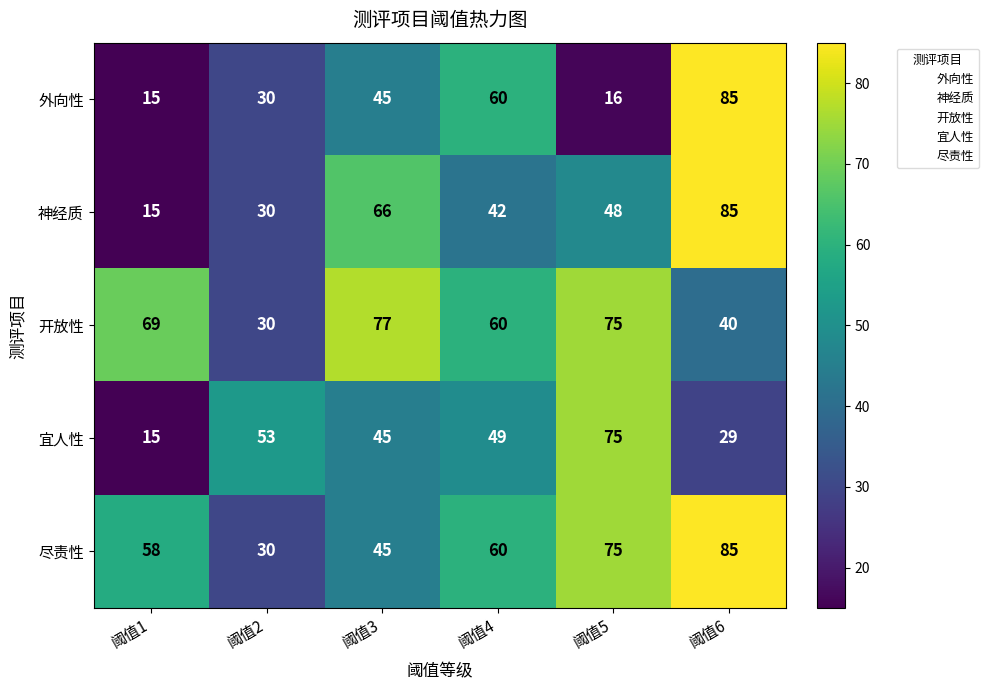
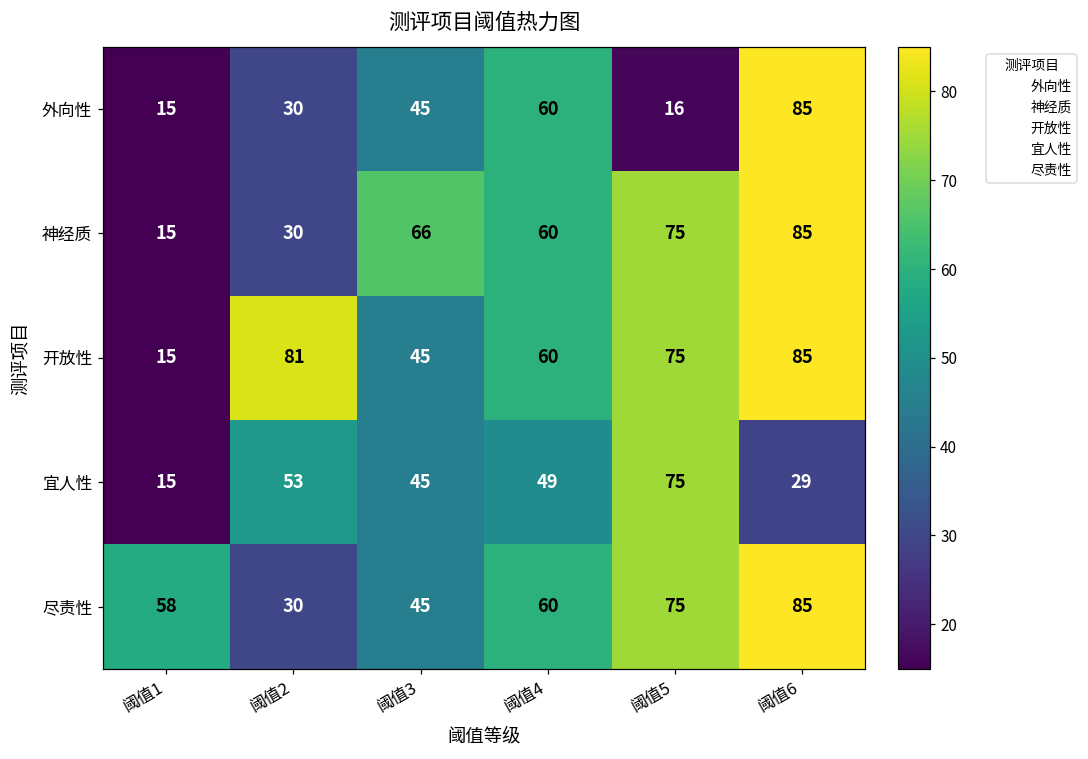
  {
    "外向性": {
      "阈值1": 15,
      "阈值2": 30,
      "阈值3": 45,
      "阈值4": 60,
      "阈值5": 16,
      "阈值6": 85
    },
    "神经质": {
      "阈值1": 15,
      "阈值2": 30,
      "阈值3": 66,
-     "阈值4": 42,
-     "阈值5": 48,
+     "阈值4": 60,
+     "阈值5": 75,
      "阈值6": 85
    },
    "开放性": {
-     "阈值1": 69,
-     "阈值2": 30,
-     "阈值3": 77,
+     "阈值1": 15,
+     "阈值2": 81,
+     "阈值3": 45,
      "阈值4": 60,
      "阈值5": 75,
-     "阈值6": 40
+     "阈值6": 85
    },
    "宜人性": {
      "阈值1": 15,
      "阈值2": 53,
      "阈值3": 45,
      "阈值4": 49,
      "阈值5": 75,
      "阈值6": 29
    },
    "尽责性": {
      "阈值1": 58,
      "阈值2": 30,
      "阈值3": 45,
      "阈值4": 60,
      "阈值5": 75,
      "阈值6": 85
    }
  }
